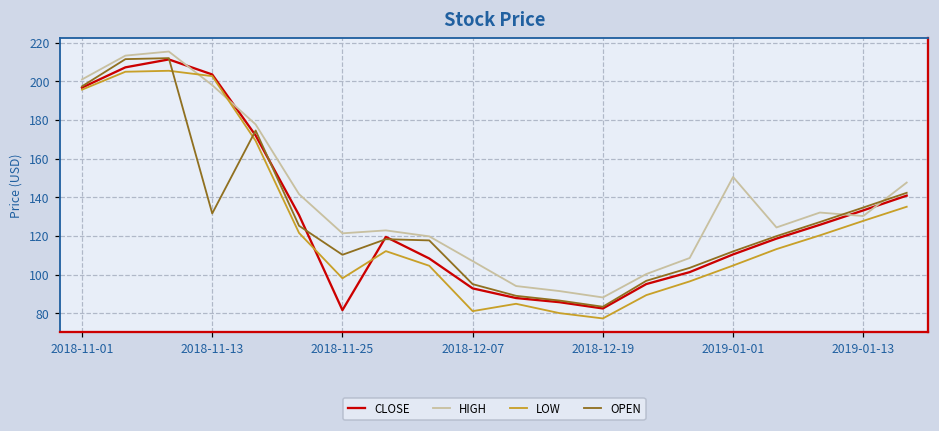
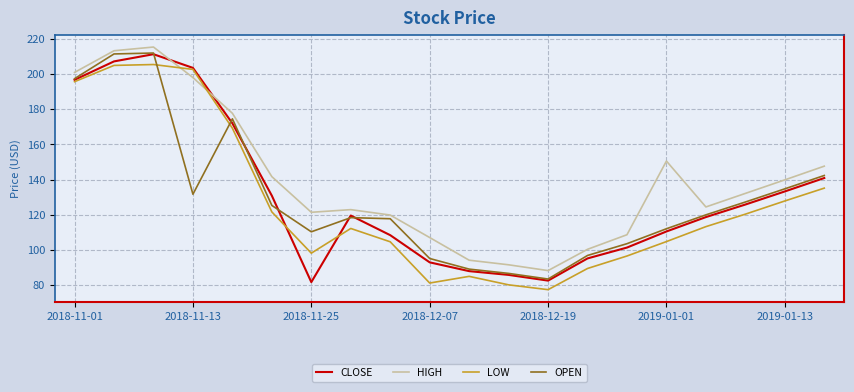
  {
    "CLOSE": {
      "2018-11-25": 82,
      "2018-12-07": 93,
      "2019-01-01": 110,
      "2019-01-13": 133
    },
    "HIGH": {
      "2018-11-01": 201,
      "2018-11-13": 198,
      "2018-11-25": 121,
      "2018-12-07": 107,
      "2018-12-19": 88,
      "2019-01-01": 151,
-     "2019-01-13": 130
+     "2019-01-13": 140
    },
    "LOW": {
      "2018-11-25": 98,
      "2018-12-07": 81,
      "2018-12-19": 77,
      "2019-01-01": 105,
      "2019-01-13": 128
    },
    "OPEN": {
      "2018-11-13": 132,
      "2018-11-25": 110,
      "2018-12-07": 95,
      "2019-01-01": 112,
      "2019-01-13": 135
    }
  }
